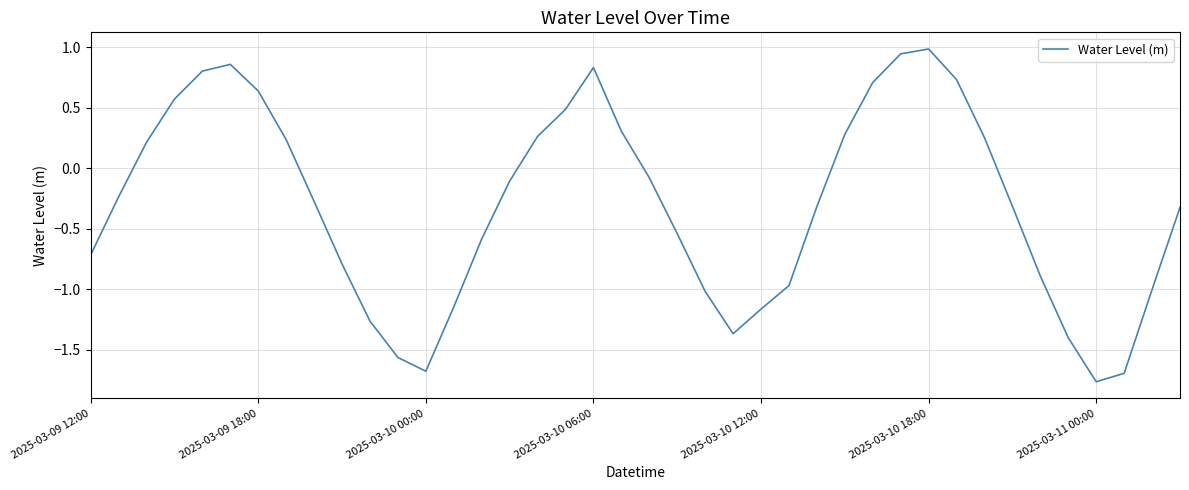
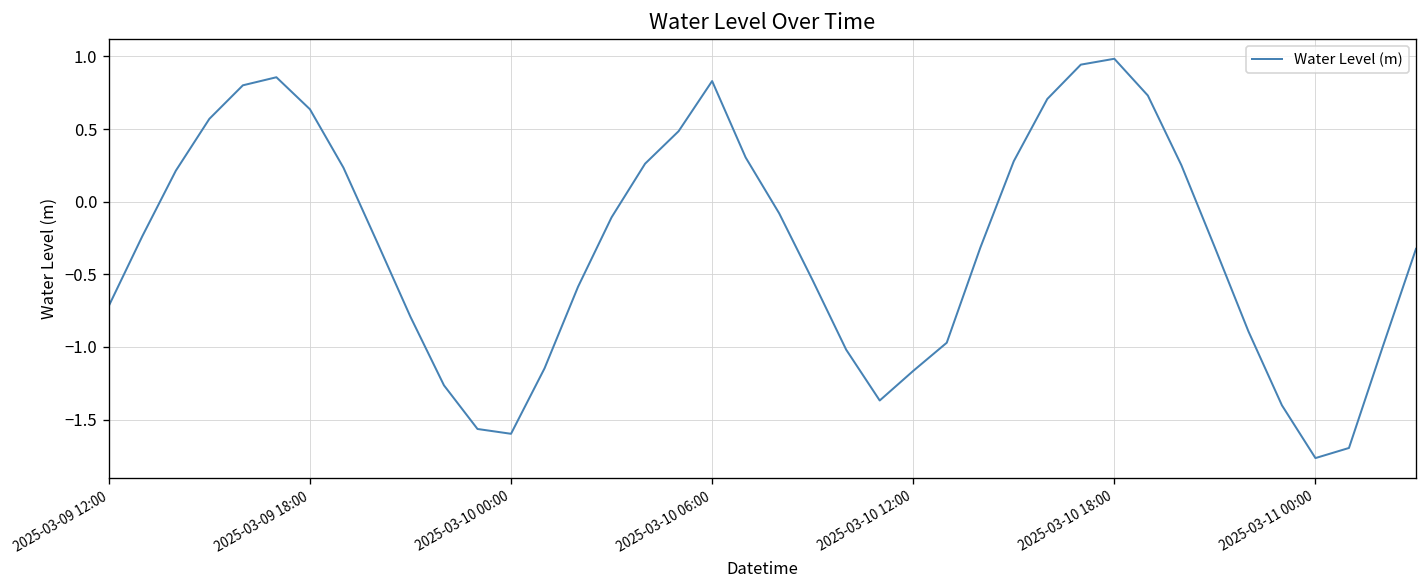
  {
    "2025-03-09 12:00": -0.72,
    "2025-03-09 18:00": 0.64,
-   "2025-03-10 00:00": -1.68,
+   "2025-03-10 00:00": -1.60,
    "2025-03-10 06:00": 0.83,
    "2025-03-10 12:00": -1.16,
    "2025-03-10 18:00": 0.98,
    "2025-03-11 00:00": -1.76
  }
